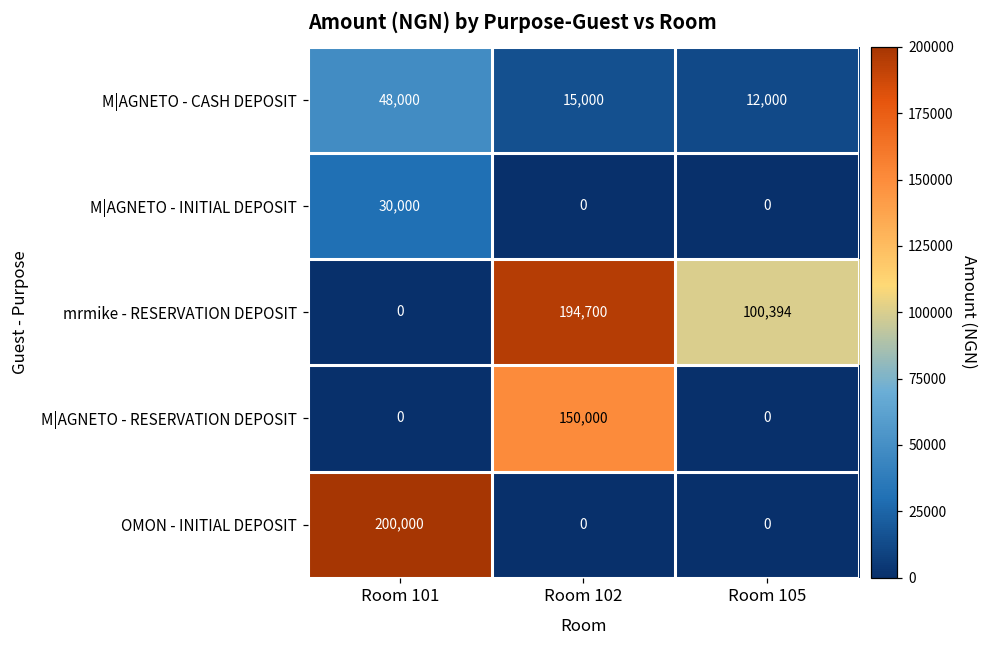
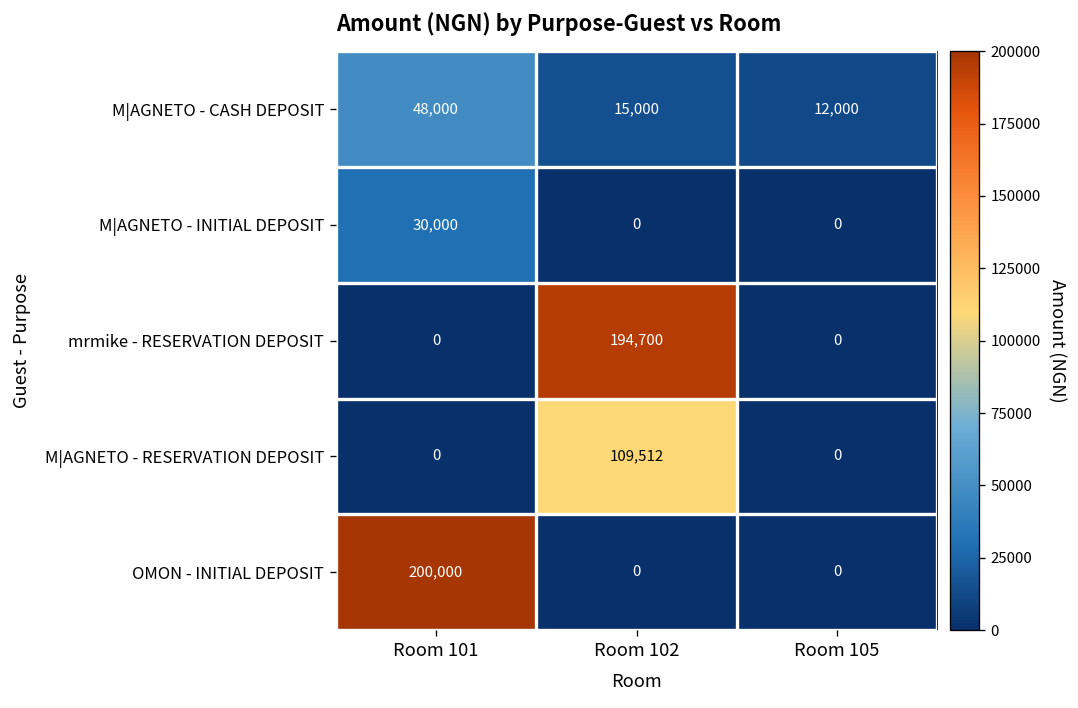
  {
    "M|AGNETO - CASH DEPOSIT": {
      "Room 101": "48,000",
      "Room 102": "15,000",
      "Room 105": "12,000"
    },
    "M|AGNETO - INITIAL DEPOSIT": {
      "Room 101": "30,000",
      "Room 102": "0",
      "Room 105": "0"
    },
    "mrmike - RESERVATION DEPOSIT": {
      "Room 101": "0",
      "Room 102": "194,700",
-     "Room 105": "100,394"
+     "Room 105": "0"
    },
    "M|AGNETO - RESERVATION DEPOSIT": {
      "Room 101": "0",
-     "Room 102": "150,000",
+     "Room 102": "109,512",
      "Room 105": "0"
    },
    "OMON - INITIAL DEPOSIT": {
      "Room 101": "200,000",
      "Room 102": "0",
      "Room 105": "0"
    }
  }
